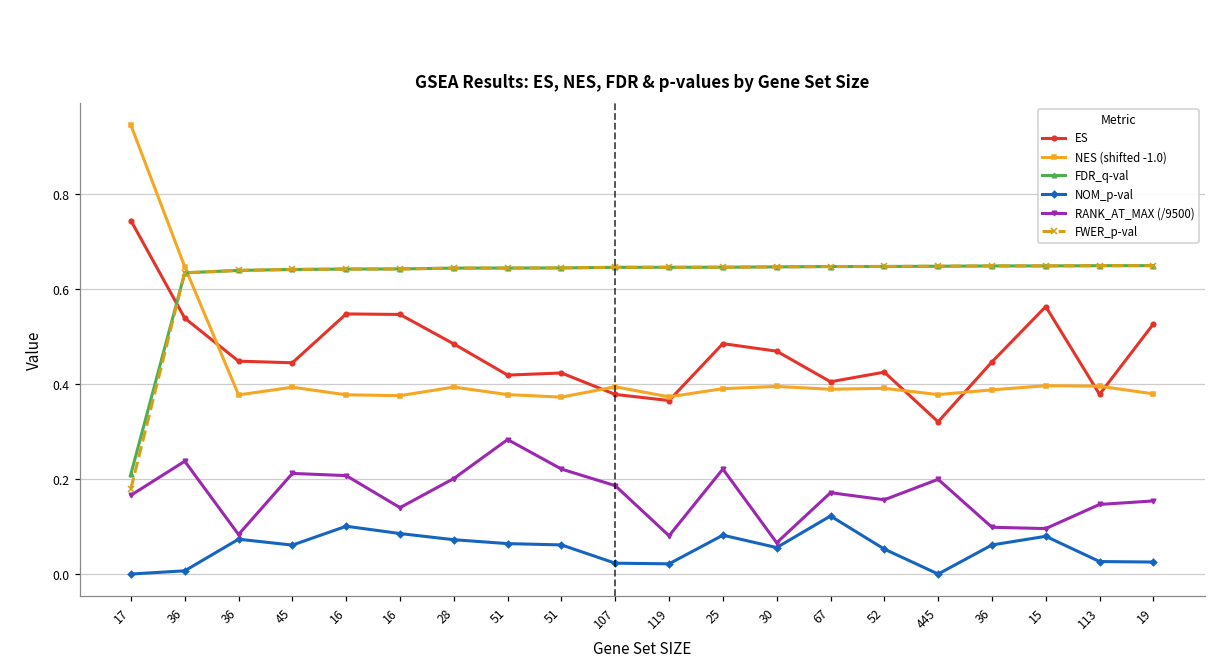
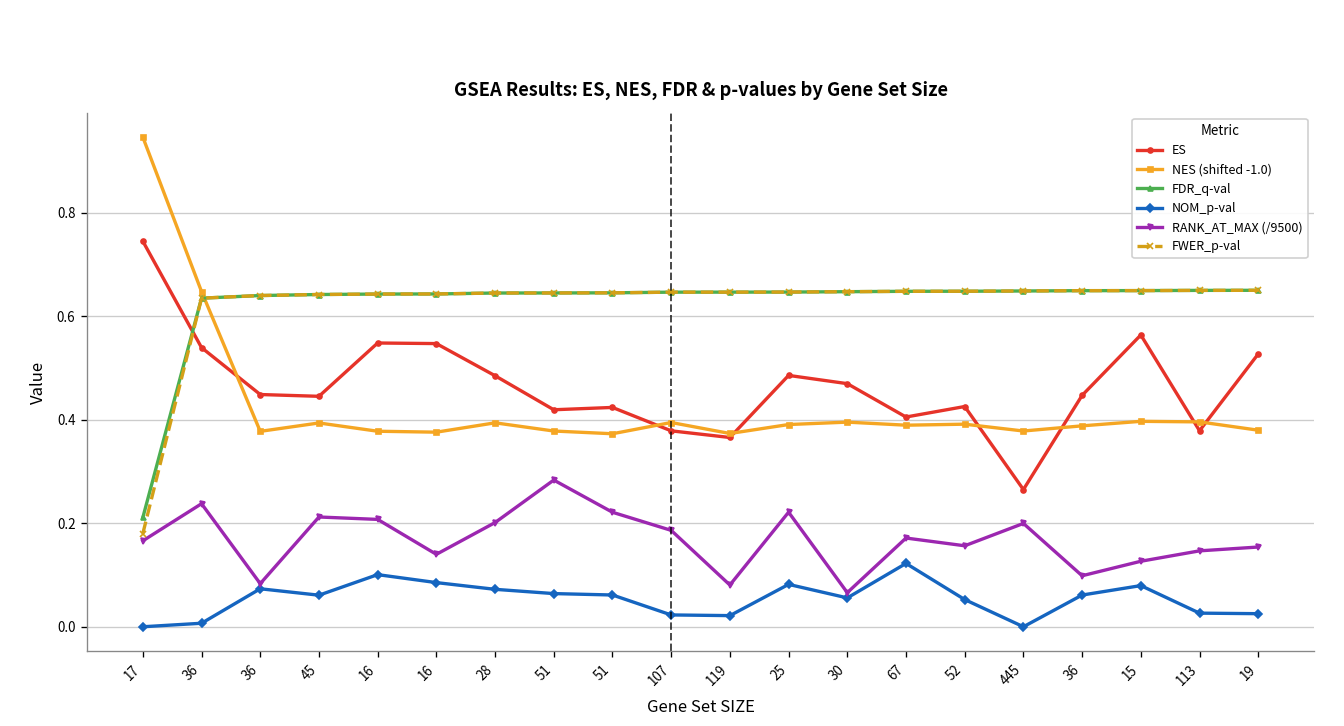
  {
    "ES": {
      "17": 0.74,
      "45": 0.45,
      "28": 0.48,
      "107": 0.38,
      "119": 0.37,
      "25": 0.49,
      "30": 0.47,
      "67": 0.41,
      "52": 0.43,
-     "445": 0.32,
+     "445": 0.27,
      "15": 0.56,
      "113": 0.38,
      "19": 0.53
    },
    "FDR_q-val": {
      "17": 0.21
    },
    "NOM_p-val": {
      "17": 0.00,
      "45": 0.06,
      "28": 0.07,
      "107": 0.02,
      "119": 0.02,
      "25": 0.08,
      "30": 0.06,
      "67": 0.12,
      "52": 0.05,
      "445": 0.00,
      "15": 0.08,
      "113": 0.03,
      "19": 0.03
    },
    "RANK_AT_MAX (/9500)": {
      "17": 0.17,
      "45": 0.21,
      "28": 0.20,
      "107": 0.19,
      "119": 0.08,
      "25": 0.22,
      "30": 0.07,
      "67": 0.17,
      "52": 0.16,
      "445": 0.20,
-     "15": 0.10,
+     "15": 0.13,
      "113": 0.15,
      "19": 0.15
    }
  }
